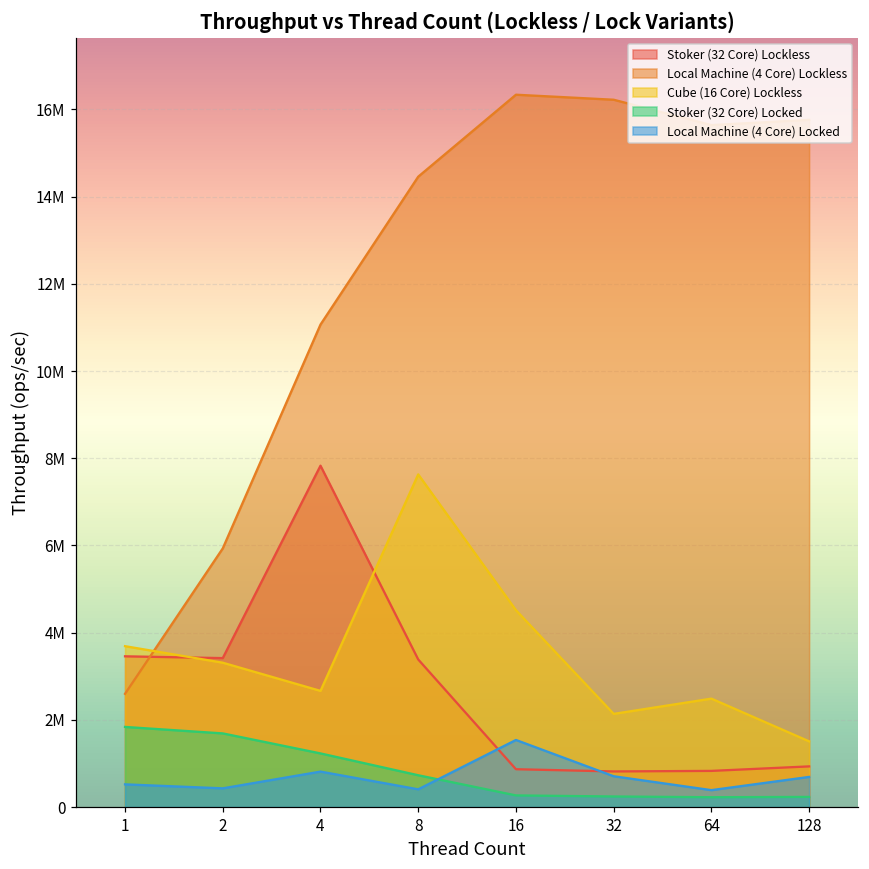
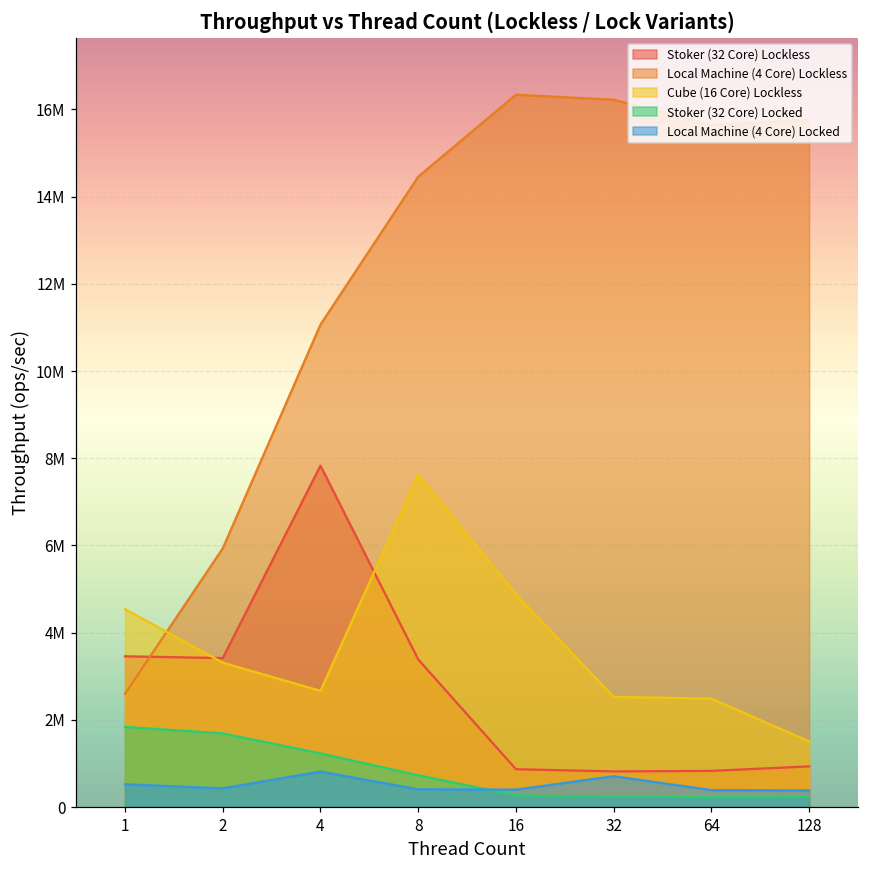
  {
    "Cube (16 Core) Lockless": {
-     "1": 3700000,
+     "1": 4500000,
      "2": 3300000,
      "4": 2700000,
      "8": 7600000,
-     "16": 4500000,
-     "32": 2100000,
+     "16": 4900000,
+     "32": 2500000,
      "64": 2500000,
      "128": 1500000
    },
    "Stoker (32 Core) Locked": {
      "1": 1800000,
      "2": 1700000,
      "4": 1200000,
      "8": 700000,
      "16": 300000,
      "32": 200000,
      "64": 200000,
      "128": 200000
    },
    "Local Machine (4 Core) Locked": {
      "1": 500000,
      "2": 400000,
      "4": 800000,
      "8": 400000,
-     "16": 1500000,
+     "16": 400000,
      "32": 700000,
      "64": 400000,
-     "128": 700000
+     "128": 400000
    }
  }
